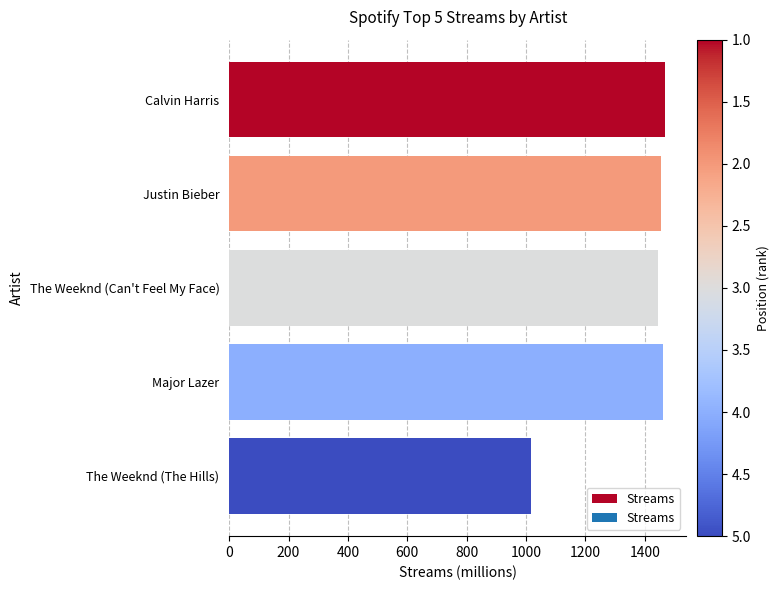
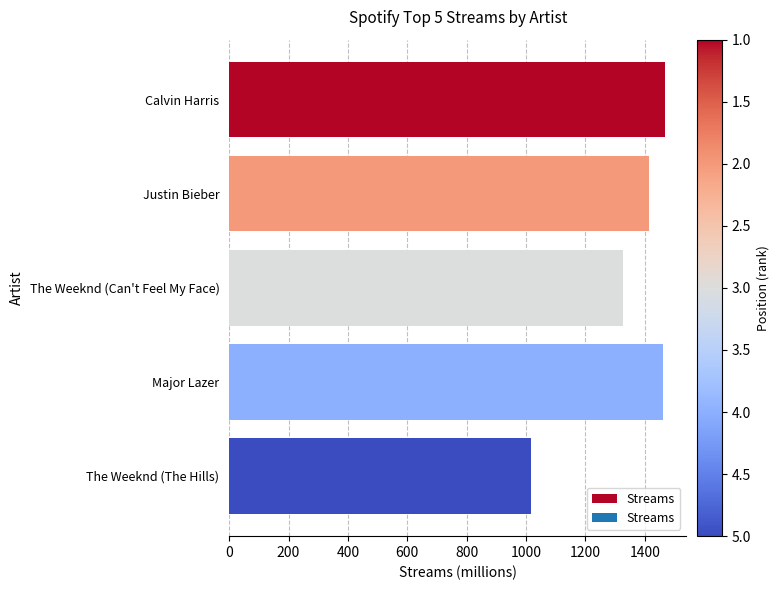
  {
    "Calvin Harris": 1470,
-   "Justin Bieber": 1460,
-   "The Weeknd (Can't Feel My Face)": 1450,
+   "Justin Bieber": 1420,
+   "The Weeknd (Can't Feel My Face)": 1330,
    "Major Lazer": 1460,
    "The Weeknd (The Hills)": 1020
  }
